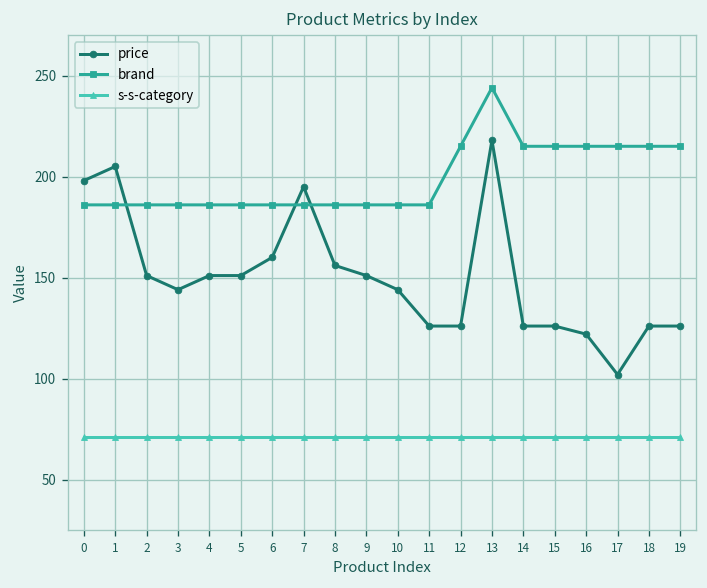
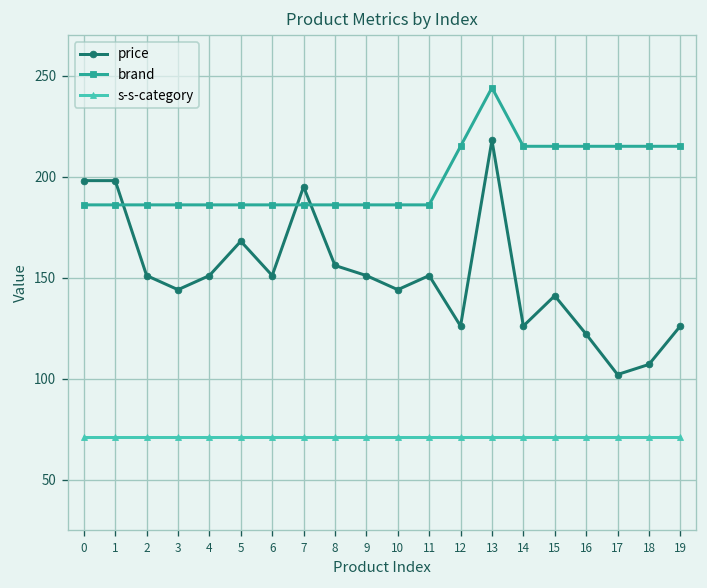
  {
    "price": {
      "0": 198,
-     "1": 205,
+     "1": 198,
      "2": 151,
      "3": 144,
      "4": 151,
-     "5": 151,
-     "6": 160,
+     "5": 168,
+     "6": 151,
      "7": 195,
      "8": 156,
      "9": 151,
      "10": 144,
-     "11": 126,
+     "11": 151,
      "12": 126,
      "13": 218,
      "14": 126,
-     "15": 126,
+     "15": 141,
      "16": 122,
      "17": 102,
-     "18": 126,
+     "18": 107,
      "19": 126
    }
  }
